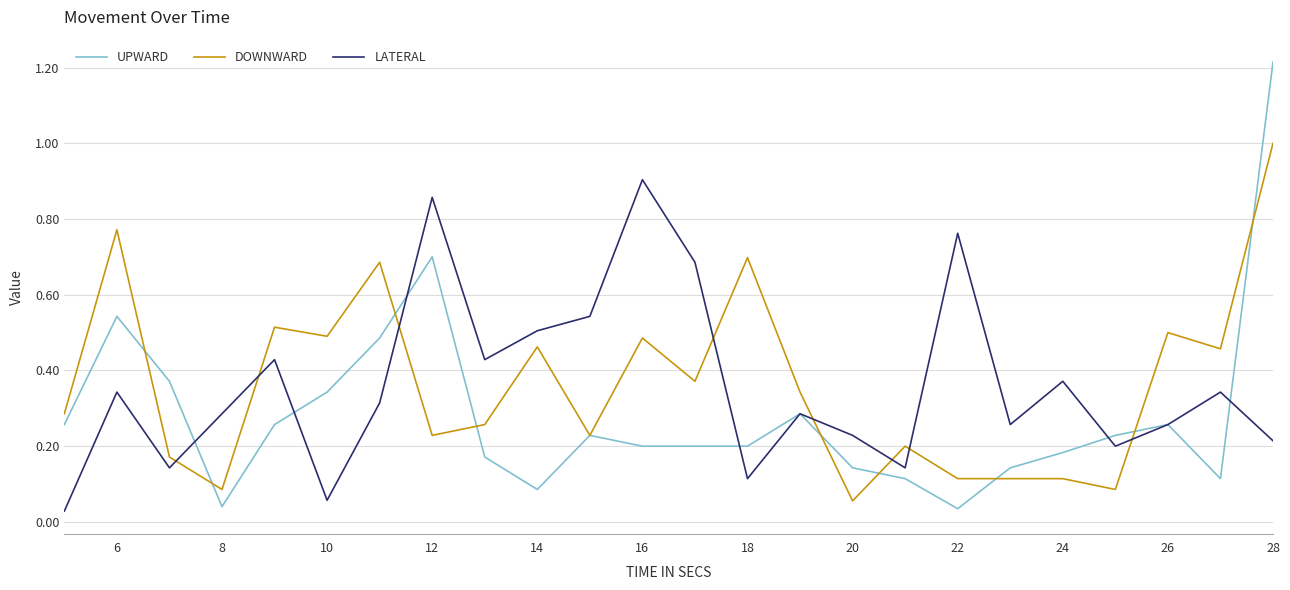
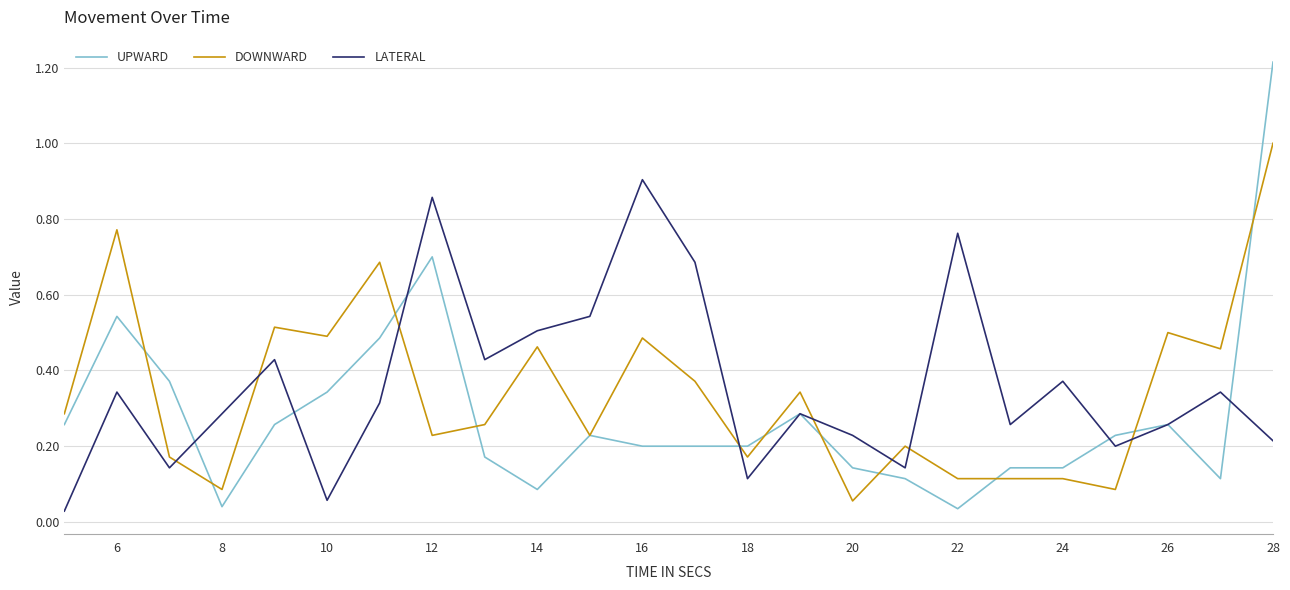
  {
    "UPWARD": {
      "6": 0.54,
      "8": 0.04,
      "10": 0.34,
      "12": 0.70,
      "14": 0.09,
      "16": 0.20,
      "18": 0.20,
      "20": 0.14,
      "22": 0.03,
-     "24": 0.18,
+     "24": 0.14,
      "28": 1.21
    },
    "DOWNWARD": {
      "6": 0.77,
      "8": 0.09,
      "10": 0.49,
      "12": 0.23,
      "14": 0.46,
      "16": 0.49,
-     "18": 0.70,
+     "18": 0.17,
      "20": 0.06,
      "22": 0.11,
      "24": 0.11,
      "26": 0.50,
      "28": 1.00
    },
    "LATERAL": {
      "6": 0.34,
      "8": 0.29,
      "10": 0.06,
      "12": 0.86,
      "14": 0.50,
      "16": 0.90,
      "18": 0.11,
      "20": 0.23,
      "22": 0.76,
      "24": 0.37,
      "28": 0.21
    }
  }
